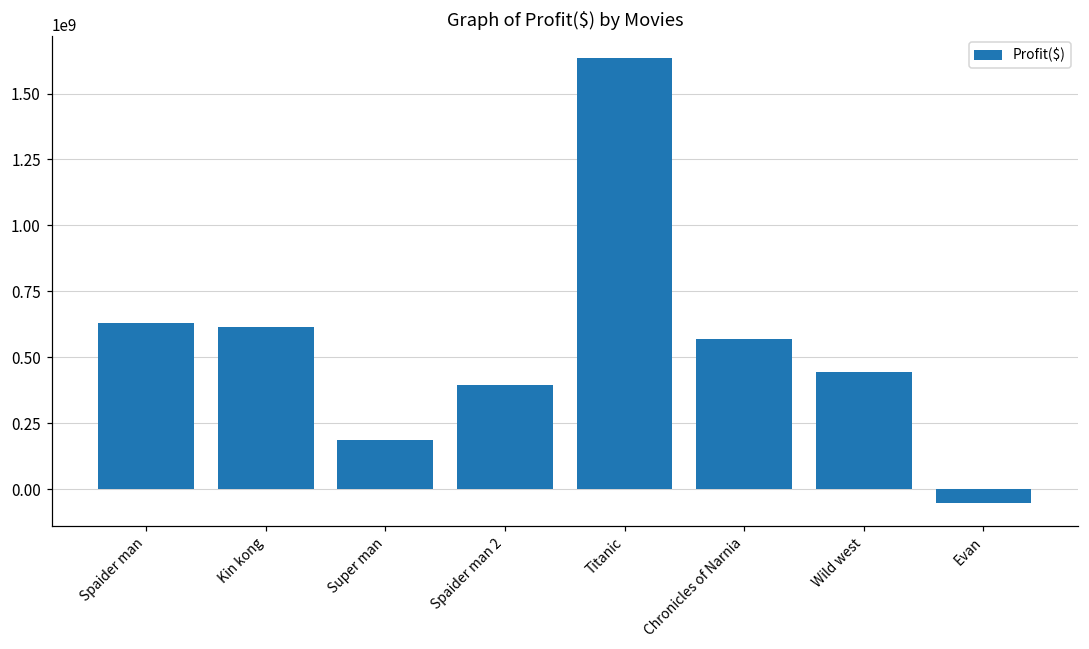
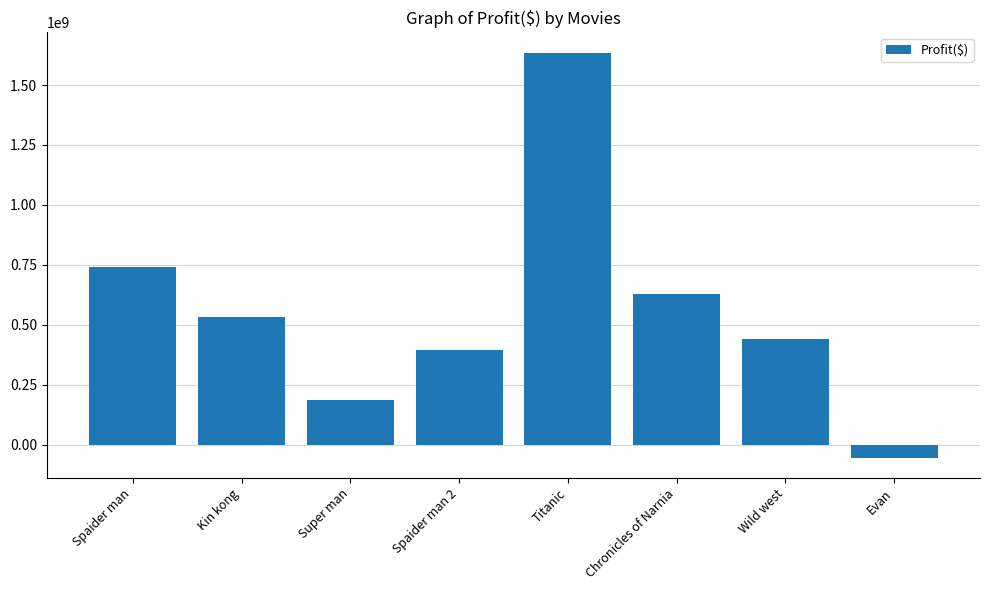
  {
-   "Spaider man": 630000000,
-   "Kin kong": 610000000,
+   "Spaider man": 740000000,
+   "Kin kong": 530000000,
    "Super man": 190000000,
    "Spaider man 2": 400000000,
    "Titanic": 1640000000,
-   "Chronicles of Narnia": 570000000,
+   "Chronicles of Narnia": 630000000,
    "Wild west": 440000000,
    "Evan": -50000000
  }
